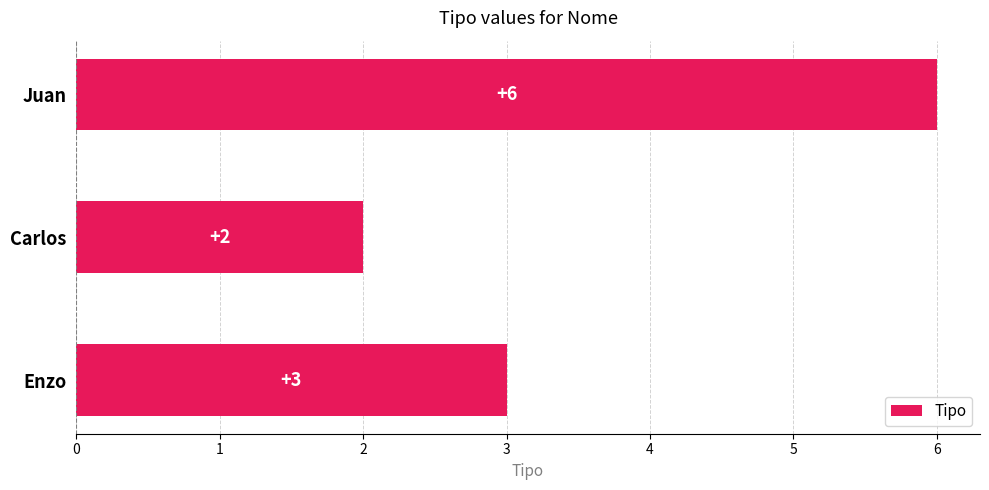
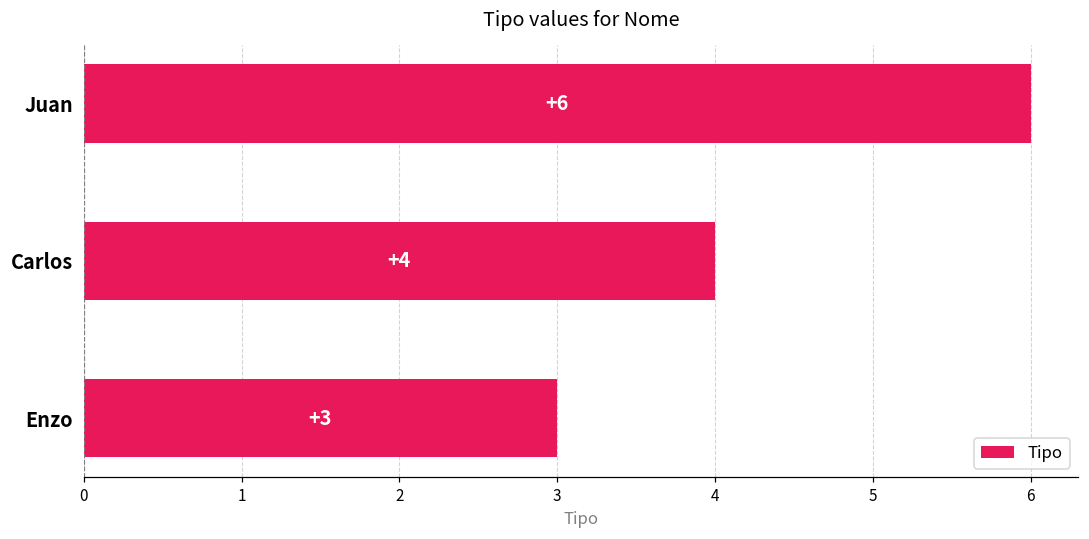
  {
    "Juan": "+6",
-   "Carlos": "+2",
+   "Carlos": "+4",
    "Enzo": "+3"
  }
